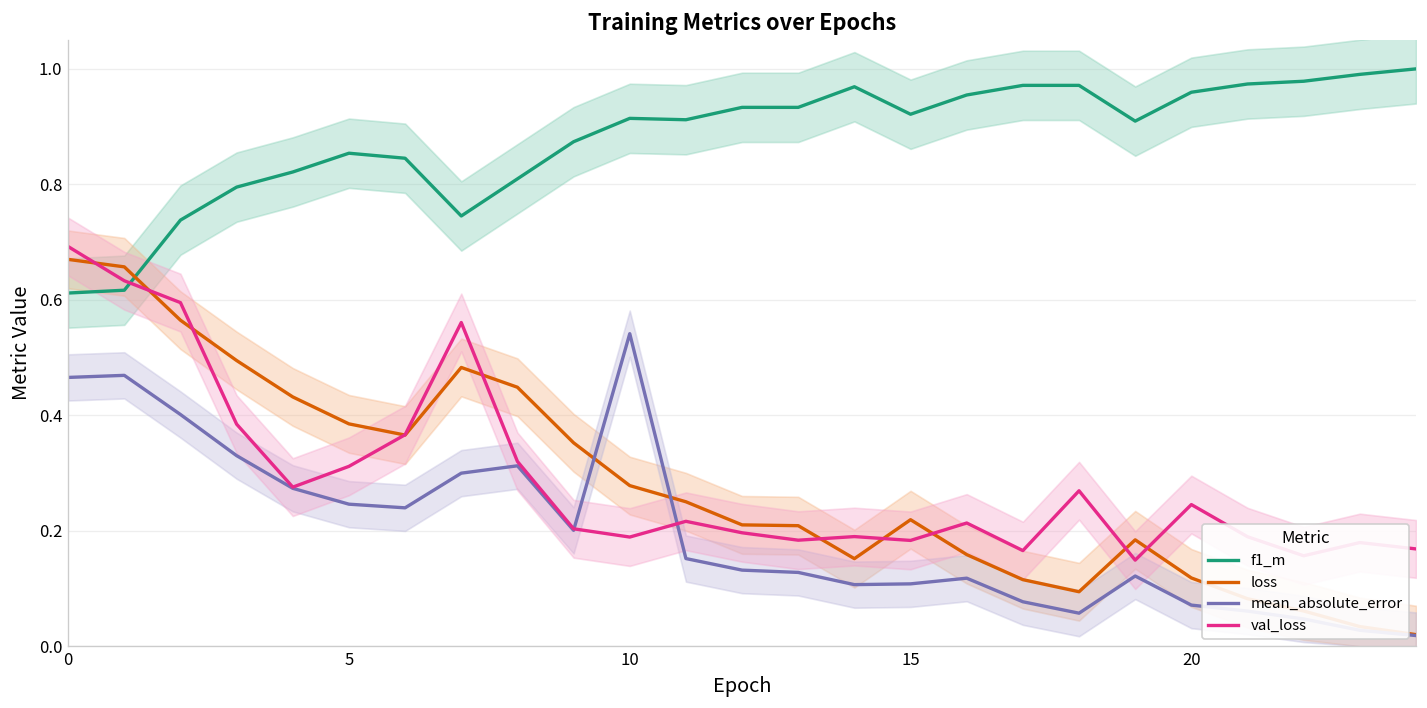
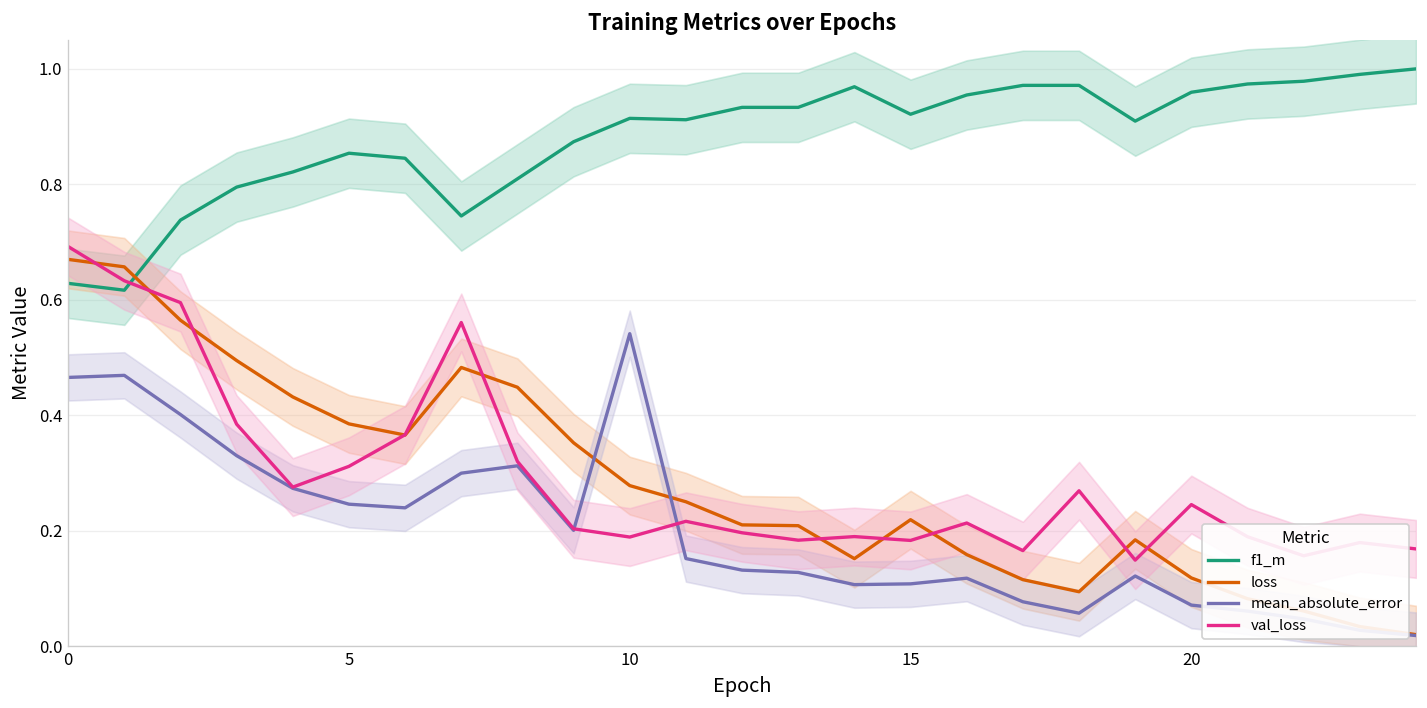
  {
    "f1_m": {
-     "0": 0.61,
+     "0": 0.63,
      "5": 0.85,
      "10": 0.91,
      "15": 0.92,
      "20": 0.96
    },
    "loss": {
      "5": 0.39,
      "10": 0.28,
      "15": 0.22,
      "20": 0.12
    },
    "mean_absolute_error": {
      "0": 0.47,
      "5": 0.25,
      "10": 0.54,
      "15": 0.11,
      "20": 0.07
    },
    "val_loss": {
      "5": 0.31,
      "10": 0.19,
      "15": 0.18,
      "20": 0.25
    }
  }
